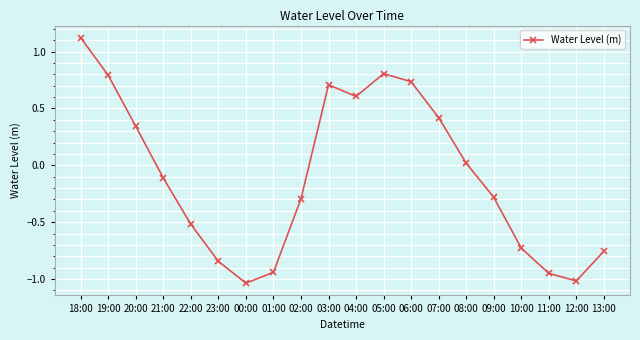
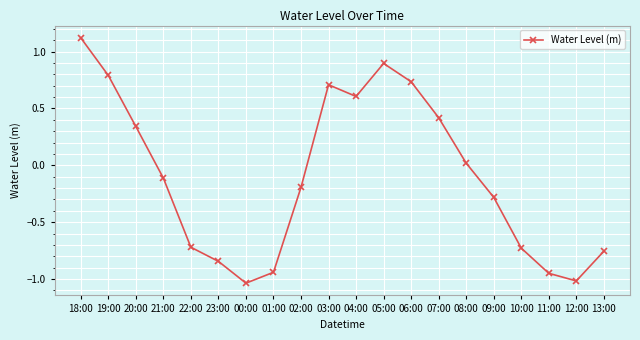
  {
    "18:00": 1.12,
    "19:00": 0.79,
    "20:00": 0.34,
    "21:00": -0.11,
-   "22:00": -0.52,
+   "22:00": -0.72,
    "23:00": -0.84,
    "00:00": -1.04,
    "01:00": -0.94,
-   "02:00": -0.29,
+   "02:00": -0.19,
    "03:00": 0.71,
    "04:00": 0.61,
-   "05:00": 0.81,
+   "05:00": 0.90,
    "06:00": 0.73,
    "07:00": 0.42,
    "08:00": 0.02,
    "09:00": -0.28,
    "10:00": -0.73,
    "11:00": -0.95,
    "12:00": -1.02,
    "13:00": -0.76
  }
